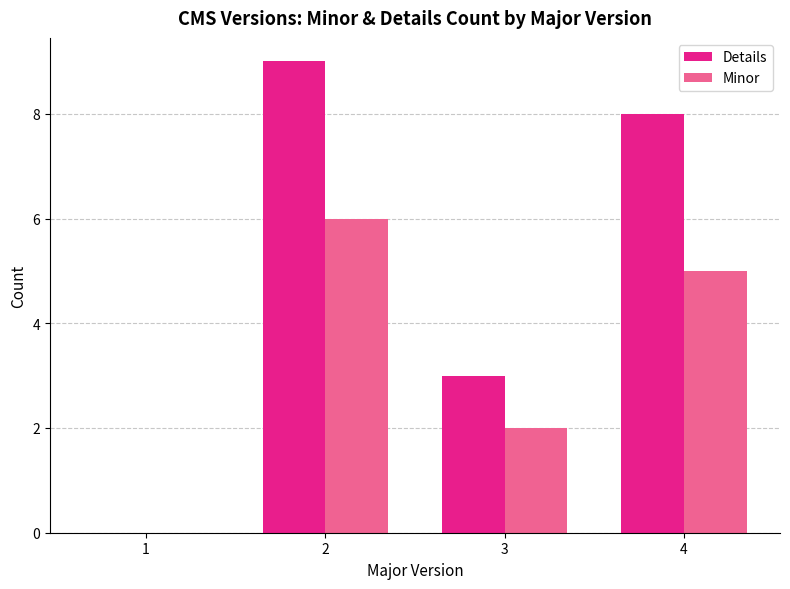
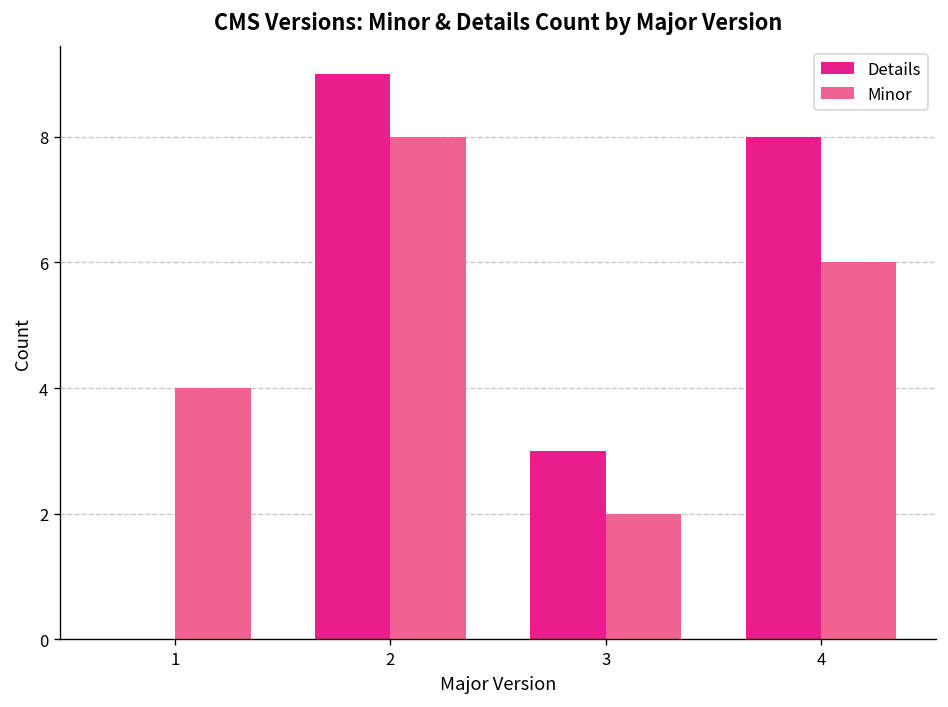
  {
    "Details": {
      "1": 0,
      "2": 9,
      "3": 3,
      "4": 8
    },
    "Minor": {
-     "1": 0,
-     "2": 6,
+     "1": 4,
+     "2": 8,
      "3": 2,
-     "4": 5
+     "4": 6
    }
  }
